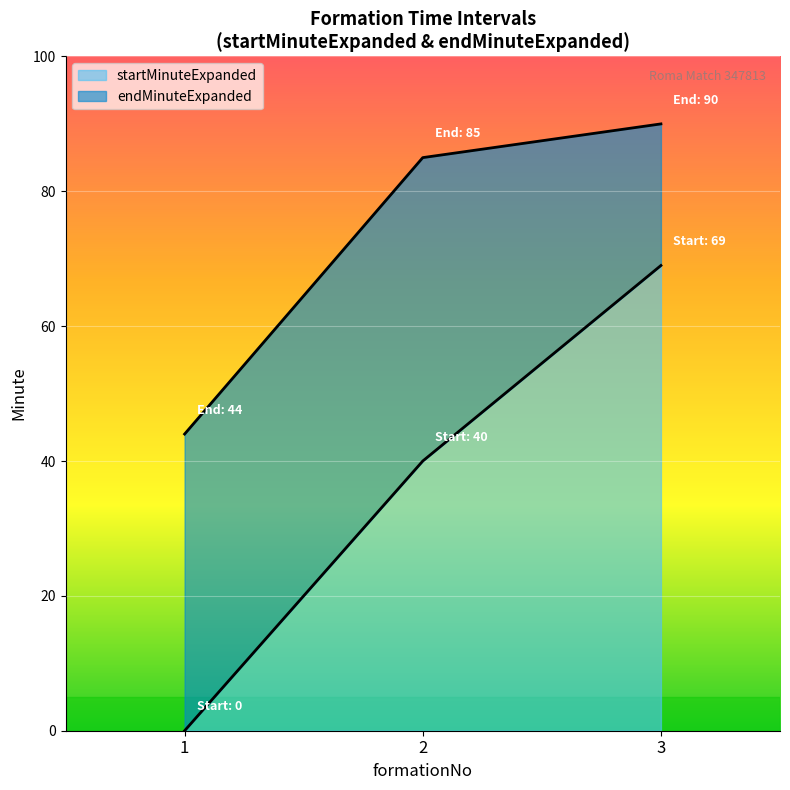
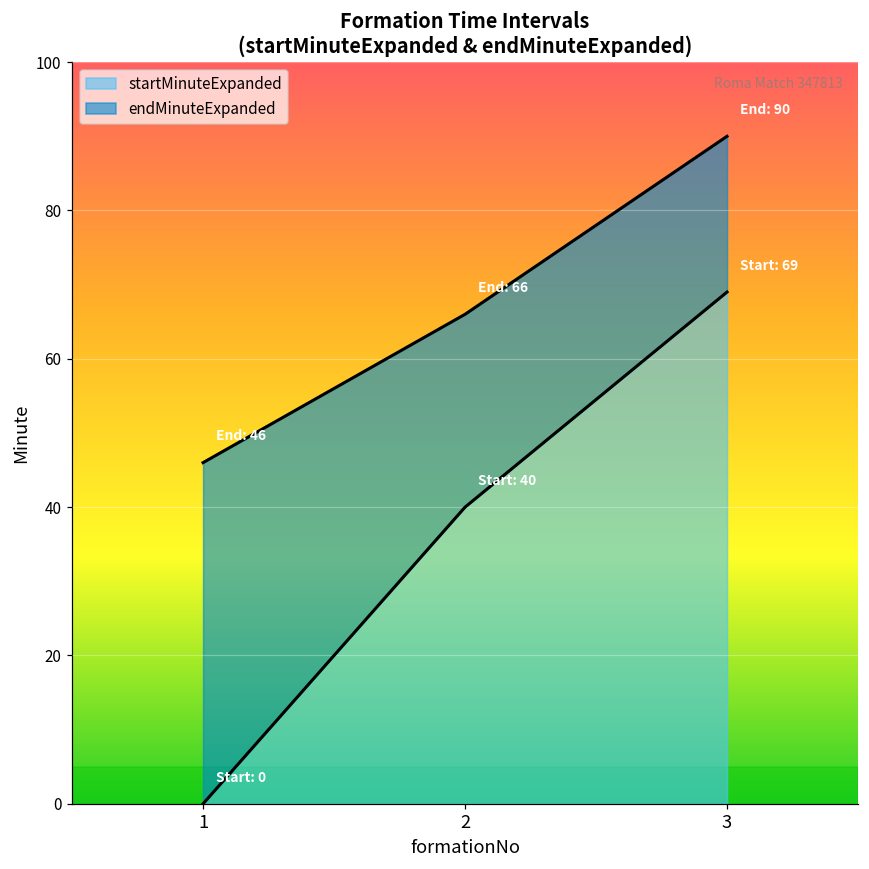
  {
    "startMinuteExpanded": {
      "1": 0,
      "2": 40,
      "3": 69
    },
    "endMinuteExpanded": {
-     "1": 44,
-     "2": 85,
+     "1": 46,
+     "2": 66,
      "3": 90
    }
  }
